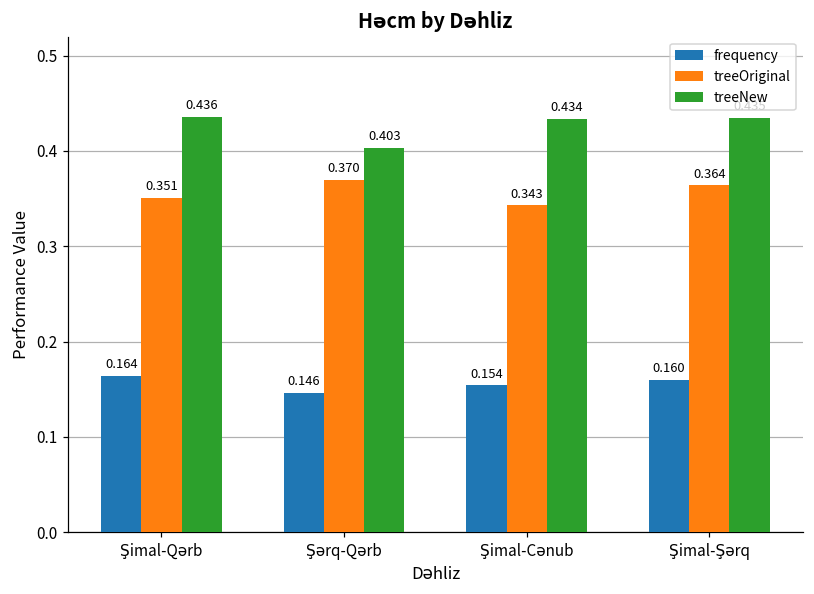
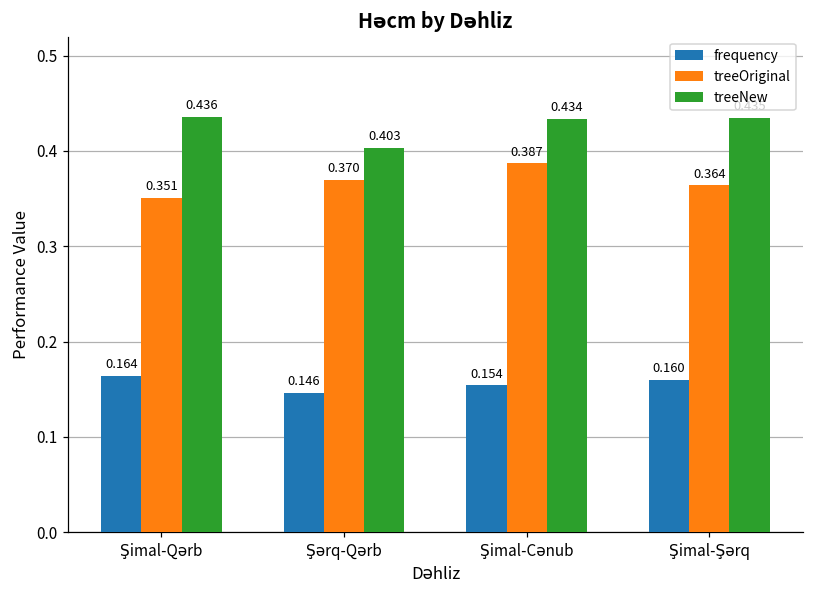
  {
    "frequency": {
      "Şimal-Qərb": 0.164,
      "Şərq-Qərb": 0.146,
      "Şimal-Cənub": 0.154,
      "Şimal-Şərq": 0.160
    },
    "treeOriginal": {
      "Şimal-Qərb": 0.351,
      "Şərq-Qərb": 0.370,
-     "Şimal-Cənub": 0.343,
+     "Şimal-Cənub": 0.387,
      "Şimal-Şərq": 0.364
    },
    "treeNew": {
      "Şimal-Qərb": 0.436,
      "Şərq-Qərb": 0.403,
      "Şimal-Cənub": 0.434
    }
  }
